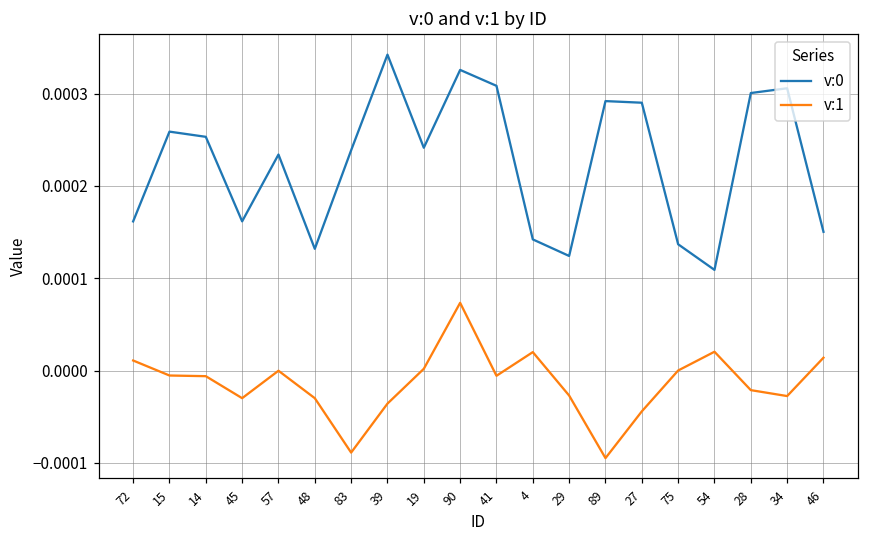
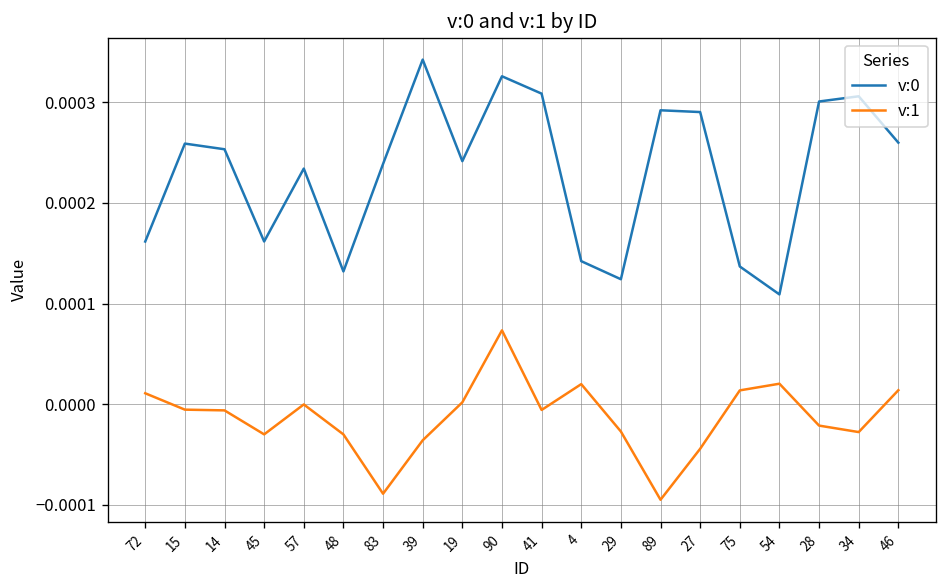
  {
    "v:0": {
      "72": 0.00016,
      "15": 0.00026,
      "14": 0.00025,
      "45": 0.00016,
      "57": 0.00023,
      "48": 0.00013,
      "83": 0.00024,
      "39": 0.00034,
      "19": 0.00024,
      "90": 0.00033,
      "41": 0.00031,
      "4": 0.00014,
      "29": 0.00012,
      "89": 0.00029,
      "27": 0.00029,
      "75": 0.00014,
      "54": 0.00011,
      "28": 0.00030,
-     "46": 0.00015
+     "46": 0.00026
    },
    "v:1": {
      "72": 0.00001,
      "15": -0.00001,
      "14": -0.00001,
      "45": -0.00003,
      "57": 0.00000,
      "48": -0.00003,
      "83": -0.00009,
      "39": -0.00004,
      "19": 0.00000,
      "90": 0.00007,
      "41": -0.00001,
      "4": 0.00002,
      "29": -0.00003,
      "89": -0.00009,
      "27": -0.00004,
-     "75": 0.00000,
+     "75": 0.00001,
      "54": 0.00002,
      "28": -0.00002,
      "34": -0.00003,
      "46": 0.00001
    }
  }
